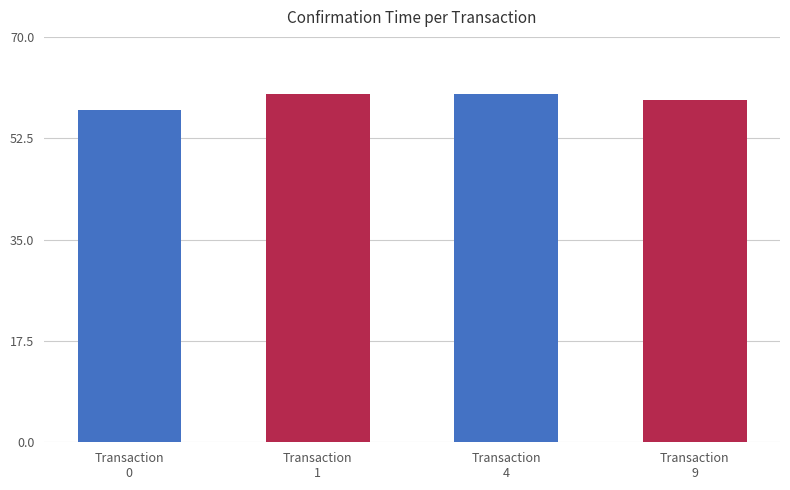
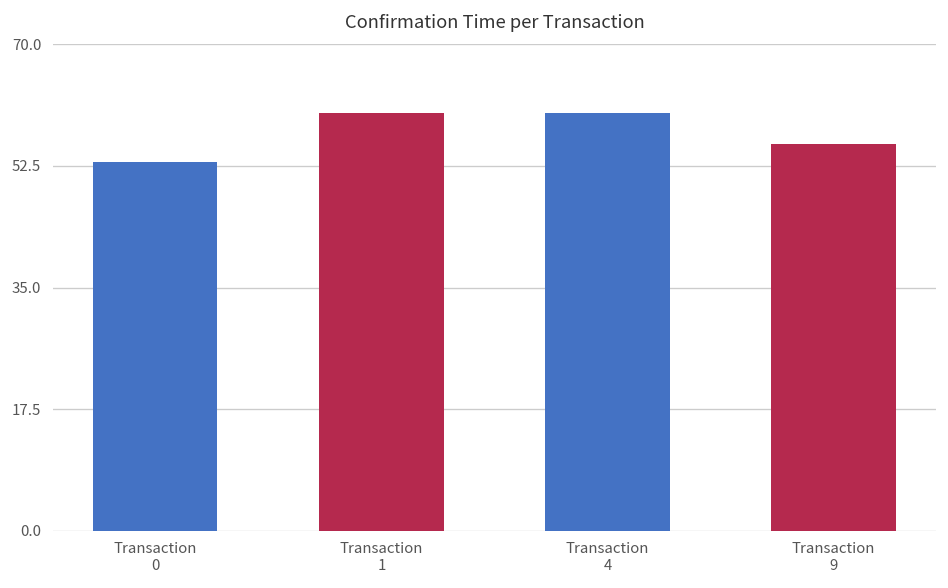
  {
-   "Transaction 0": 57,
+   "Transaction 0": 53,
    "Transaction 1": 60,
    "Transaction 4": 60,
-   "Transaction 9": 59
+   "Transaction 9": 56
  }
